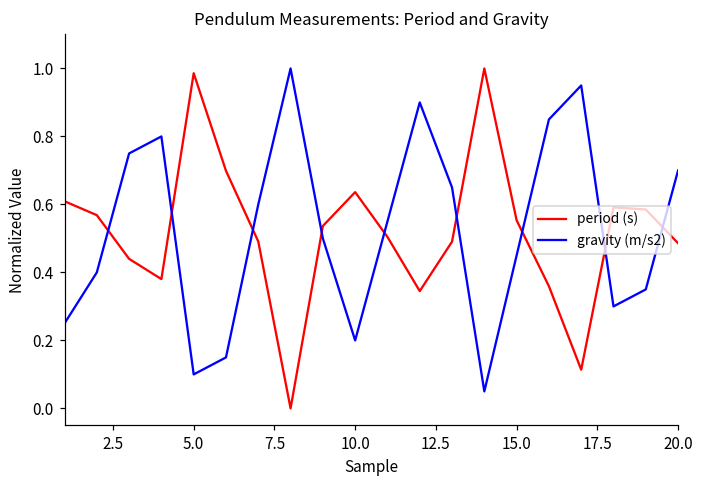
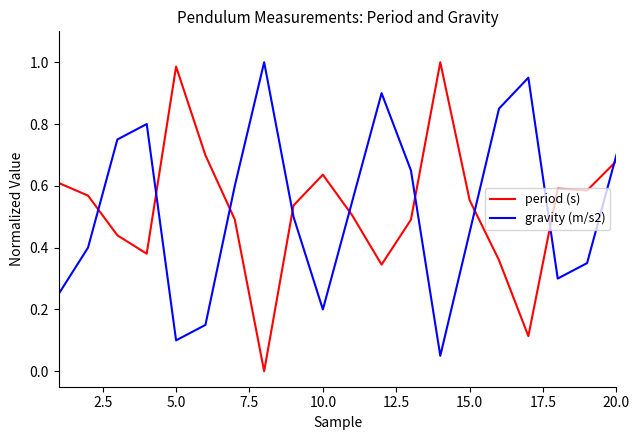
  {
    "period (s)": {
      "5.0": 0.99,
      "10.0": 0.64,
      "15.0": 0.55,
-     "20.0": 0.49
+     "20.0": 0.68
    },
    "gravity (m/s2)": {
      "5.0": 0.10,
      "10.0": 0.20,
      "15.0": 0.45,
      "20.0": 0.70
    }
  }
